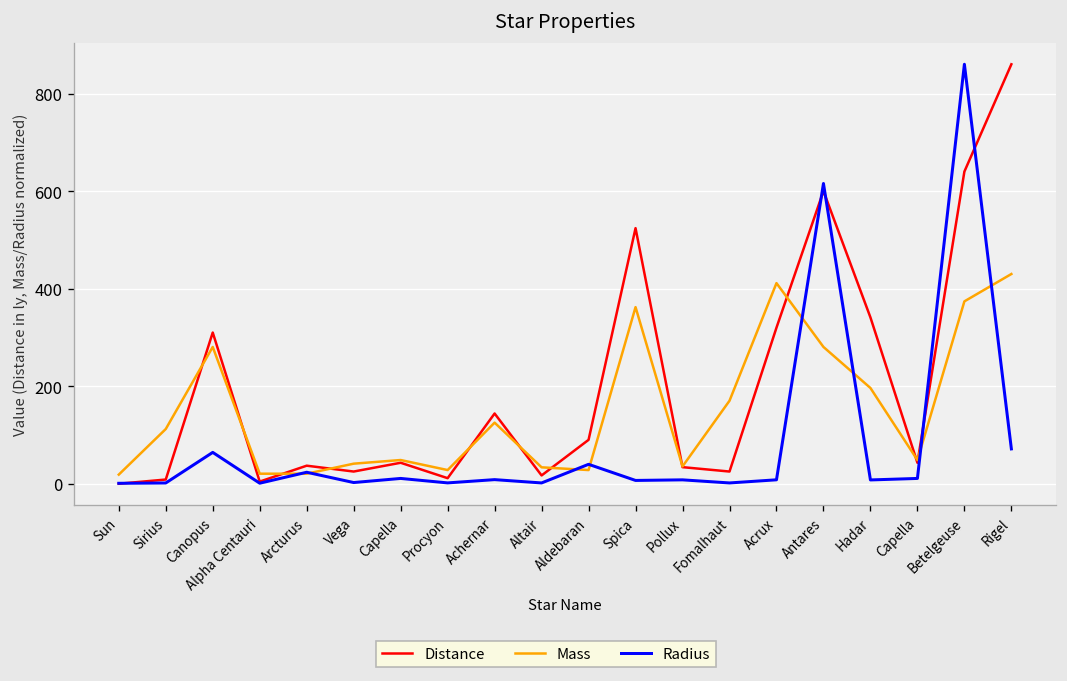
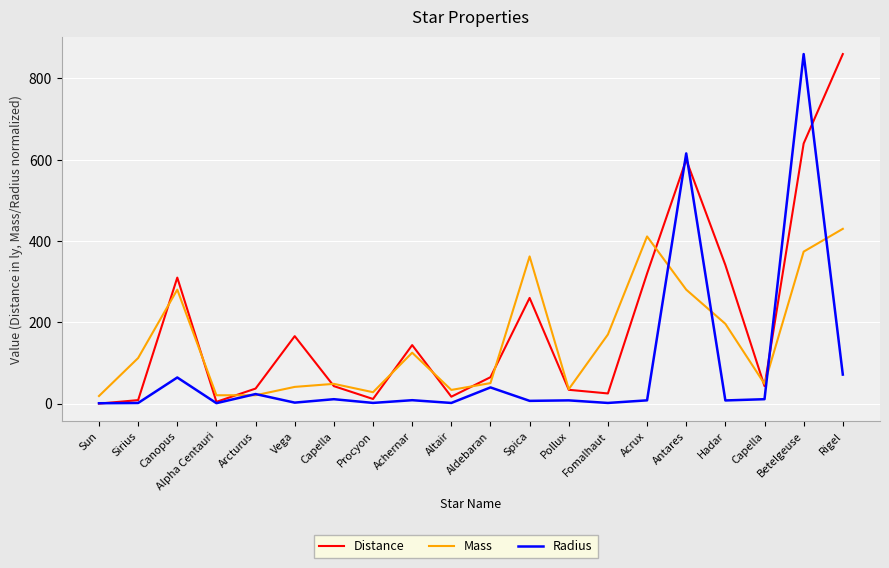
  {
    "Distance": {
      "Sirius": 10,
      "Canopus": 310,
      "Arcturus": 40,
-     "Vega": 30,
+     "Vega": 170,
      "Procyon": 10,
      "Achernar": 140,
      "Altair": 20,
-     "Aldebaran": 90,
-     "Spica": 520,
+     "Aldebaran": 70,
+     "Spica": 260,
      "Fomalhaut": 30,
      "Acrux": 320,
      "Antares": 600,
      "Hadar": 340,
      "Betelgeuse": 640,
      "Rigel": 860
    },
    "Mass": {
      "Sun": 20,
      "Sirius": 110,
      "Canopus": 280,
      "Alpha Centauri": 20,
      "Vega": 40,
      "Procyon": 30,
      "Achernar": 130,
      "Altair": 30,
-     "Aldebaran": 30,
+     "Aldebaran": 50,
      "Spica": 360,
      "Fomalhaut": 170,
      "Acrux": 410,
      "Antares": 280,
      "Hadar": 200,
      "Betelgeuse": 370,
      "Rigel": 430
    },
    "Radius": {
      "Sirius": 0,
      "Canopus": 60,
      "Vega": 0,
      "Procyon": 0,
      "Achernar": 10,
      "Altair": 0,
      "Aldebaran": 40,
      "Spica": 10,
      "Pollux": 10,
      "Fomalhaut": 0,
      "Acrux": 10,
      "Antares": 620,
      "Hadar": 10,
      "Betelgeuse": 860,
      "Rigel": 70
    }
  }
